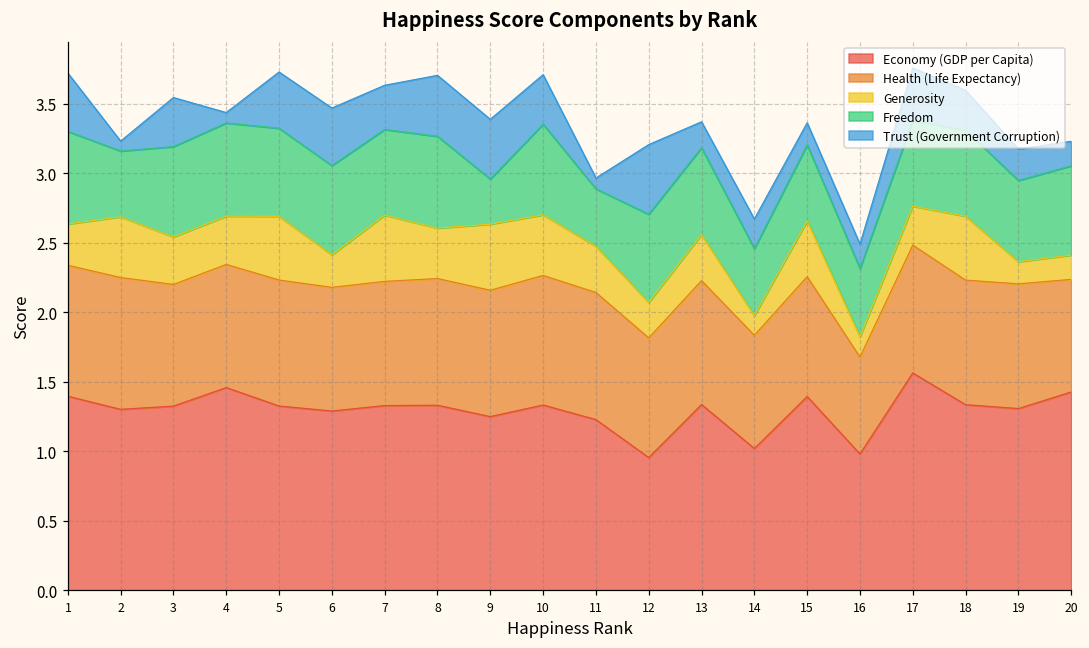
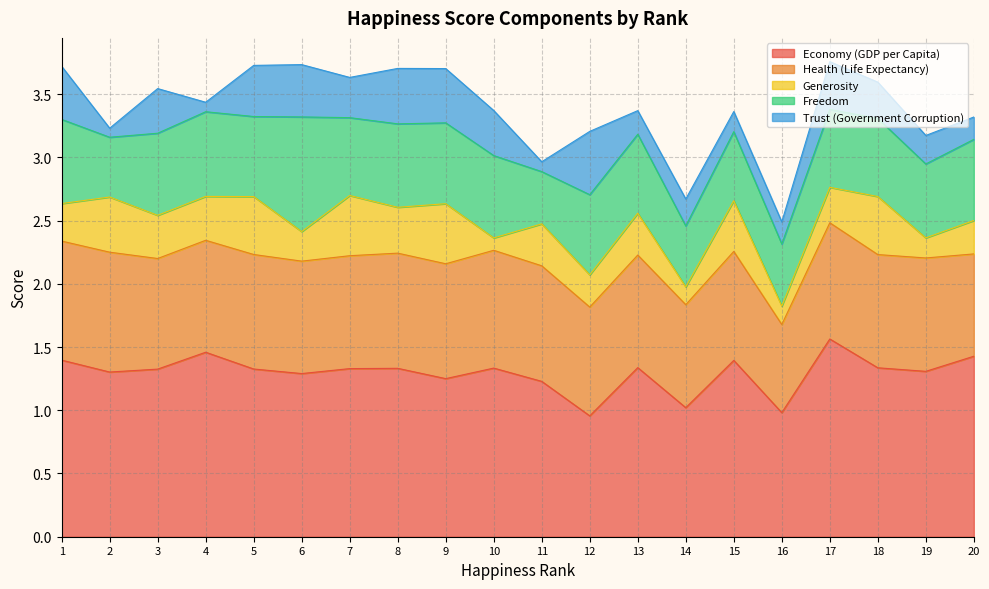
  {
    "Generosity": {
      "1": 0.30,
      "2": 0.44,
      "3": 0.34,
      "4": 0.35,
      "5": 0.46,
      "6": 0.23,
      "7": 0.48,
      "8": 0.36,
      "9": 0.48,
-     "10": 0.44,
+     "10": 0.10,
      "11": 0.33,
      "12": 0.25,
      "13": 0.33,
      "14": 0.14,
      "15": 0.40,
      "16": 0.15,
      "17": 0.28,
      "18": 0.46,
      "19": 0.16,
-     "20": 0.17
+     "20": 0.26
    },
    "Freedom": {
      "1": 0.67,
      "2": 0.47,
      "3": 0.65,
      "4": 0.67,
      "5": 0.63,
-     "6": 0.64,
+     "6": 0.91,
      "7": 0.62,
      "8": 0.66,
-     "9": 0.32,
+     "9": 0.64,
      "10": 0.65,
      "11": 0.41,
      "12": 0.63,
      "13": 0.62,
      "14": 0.48,
      "15": 0.55,
      "16": 0.49,
      "19": 0.58,
      "20": 0.64
    },
    "Trust (Government Corruption)": {
      "1": 0.42,
      "2": 0.07,
      "3": 0.35,
      "4": 0.07,
      "5": 0.40,
      "6": 0.41,
      "7": 0.32,
      "8": 0.44,
      "9": 0.43,
      "10": 0.36,
      "11": 0.08,
      "12": 0.50,
      "13": 0.19,
      "14": 0.21,
      "15": 0.16,
      "16": 0.18,
      "19": 0.23,
      "20": 0.18
    }
  }
